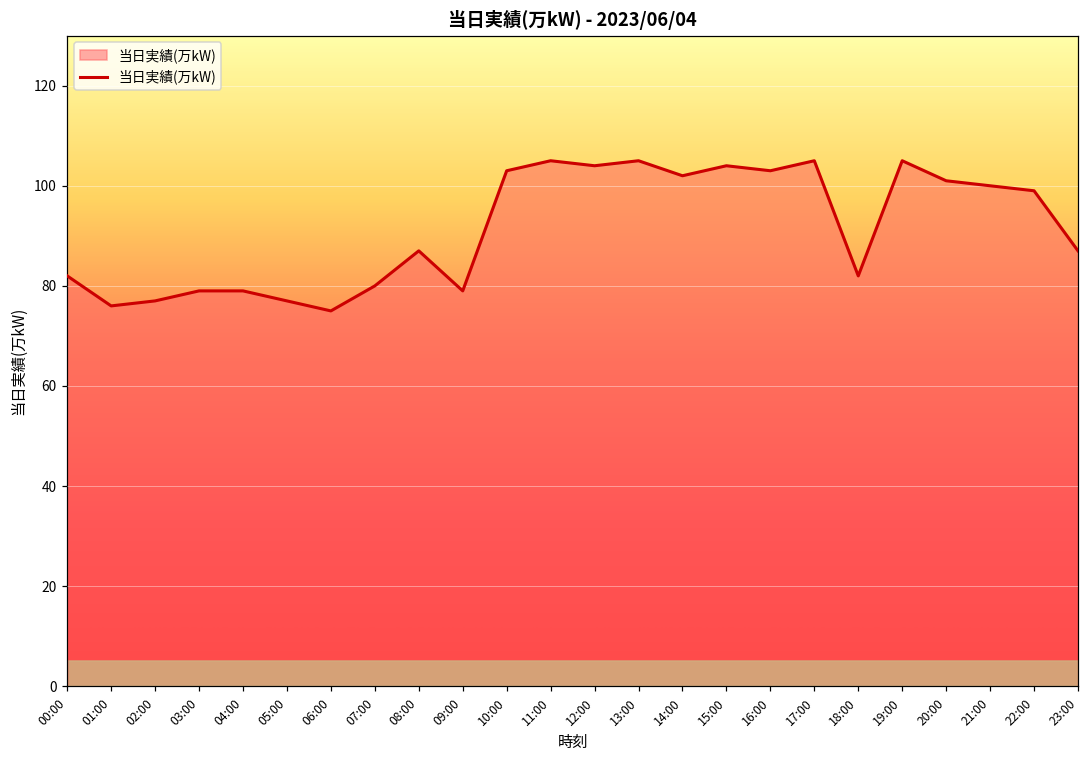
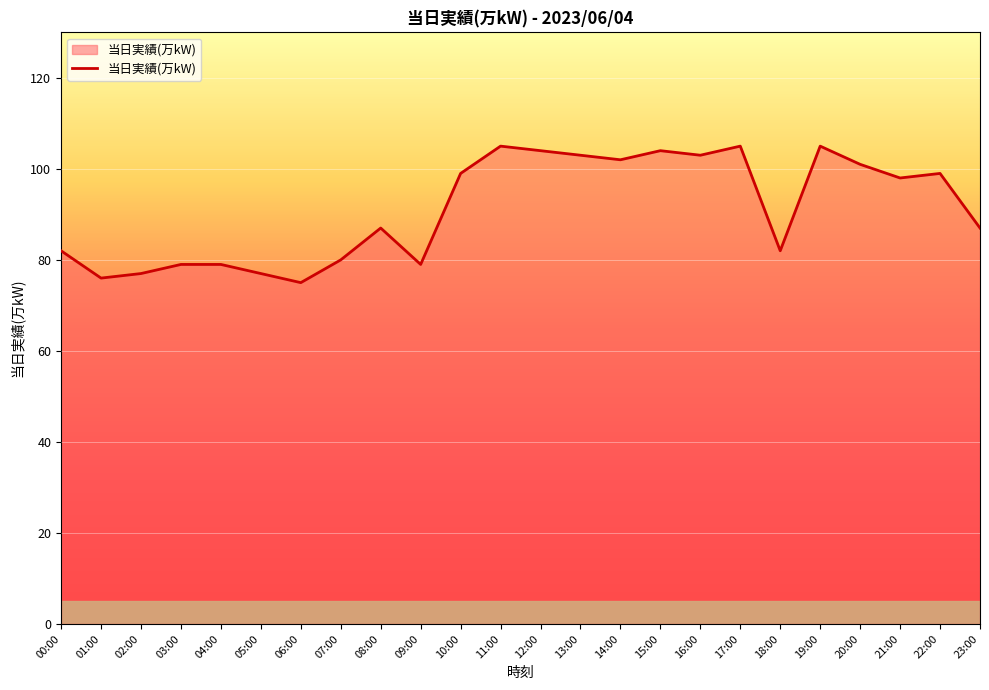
  {
    "00:00": 82,
    "01:00": 76,
    "02:00": 77,
    "03:00": 79,
    "04:00": 79,
    "05:00": 77,
    "06:00": 75,
    "07:00": 80,
    "08:00": 87,
    "09:00": 79,
-   "10:00": 103,
+   "10:00": 99,
    "11:00": 105,
    "12:00": 104,
-   "13:00": 105,
+   "13:00": 103,
    "14:00": 102,
    "15:00": 104,
    "16:00": 103,
    "17:00": 105,
    "18:00": 82,
    "19:00": 105,
    "20:00": 101,
-   "21:00": 100,
+   "21:00": 98,
    "22:00": 99,
    "23:00": 87
  }
